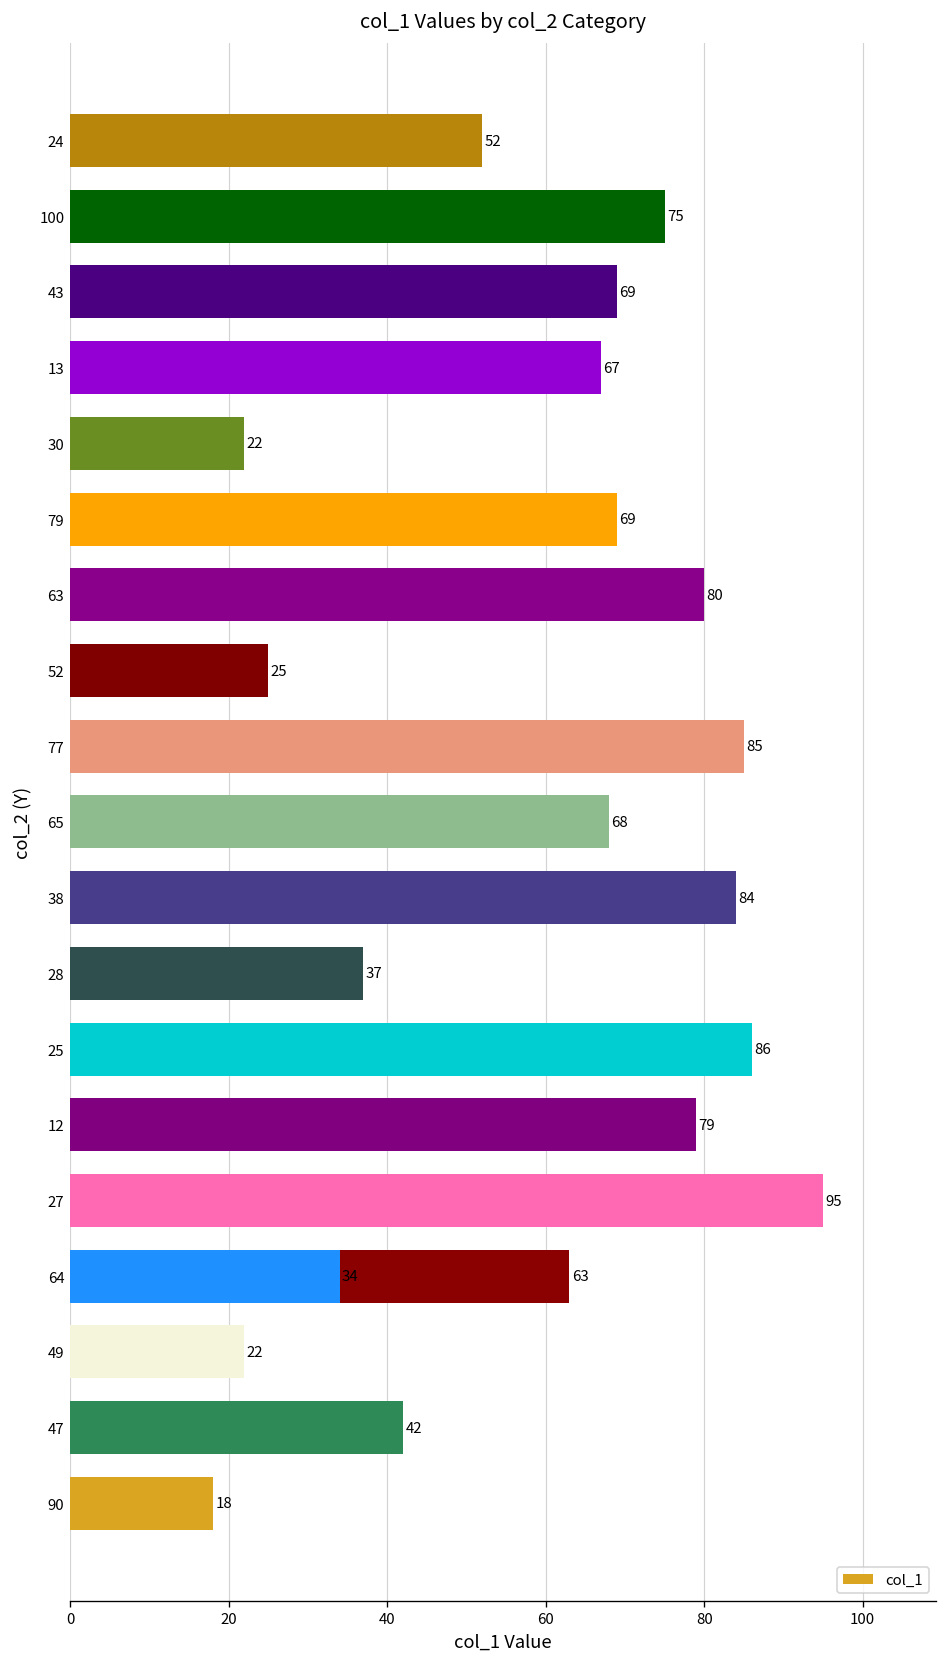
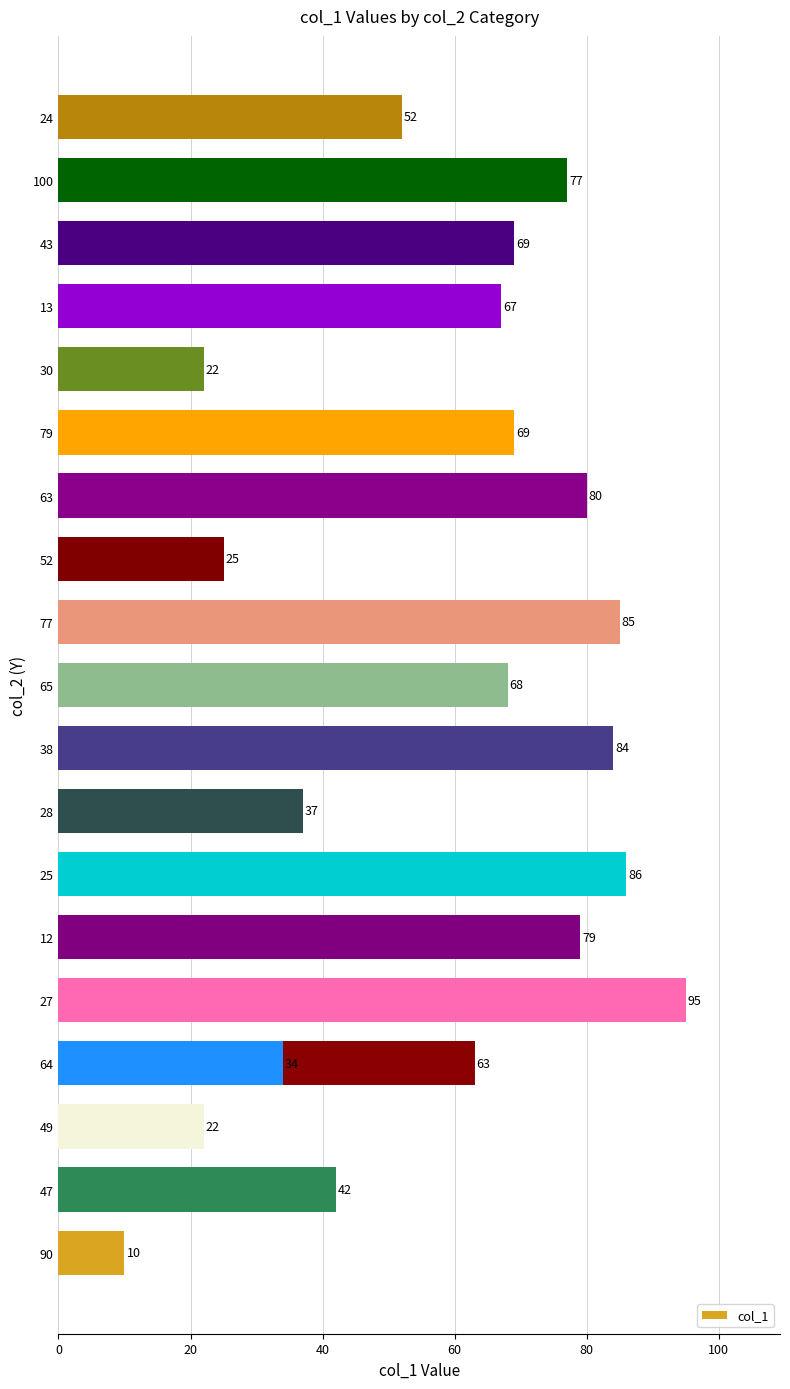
  {
    "24": 52,
-   "100": 75,
+   "100": 77,
    "43": 69,
    "13": 67,
    "30": 22,
    "79": 69,
    "63": 80,
    "52": 25,
    "77": 85,
    "65": 68,
    "38": 84,
    "28": 37,
    "25": 86,
    "12": 79,
    "27": 95,
    "49": 22,
    "47": 42,
-   "90": 18
+   "90": 10
  }
